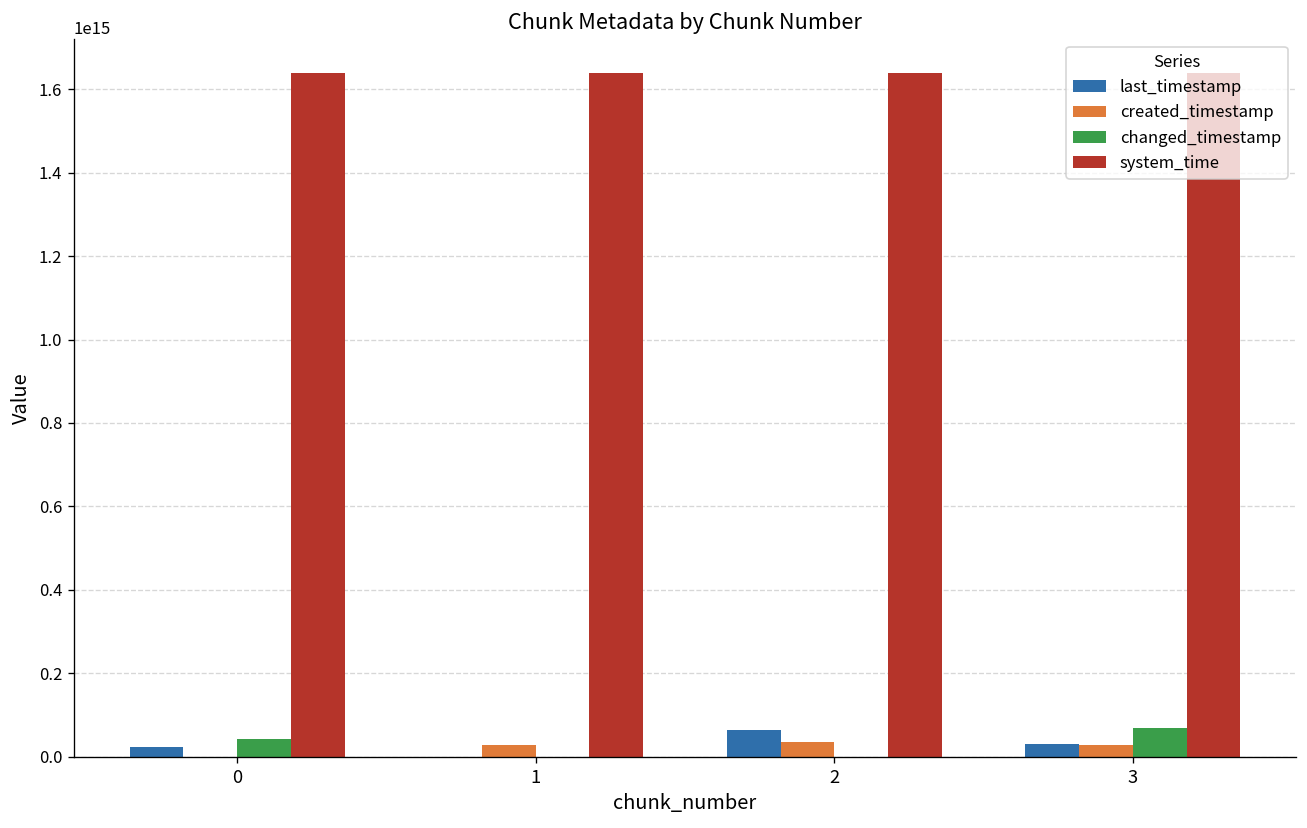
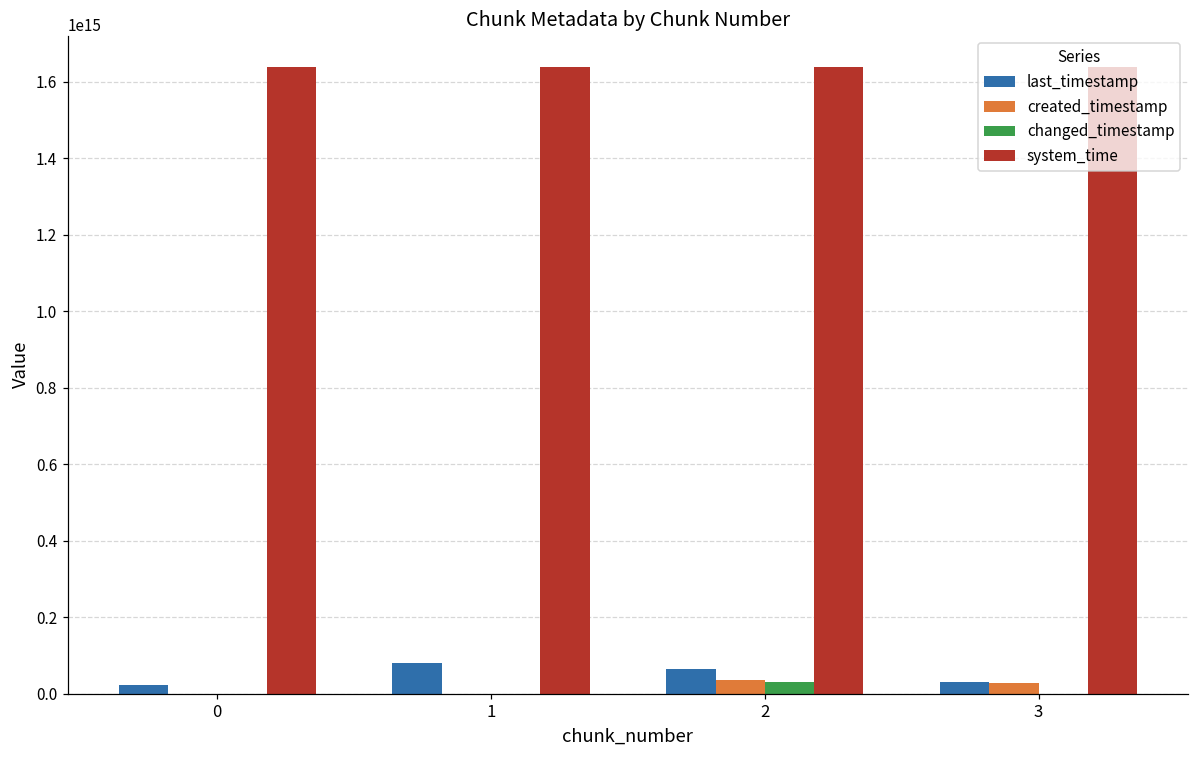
  {
    "last_timestamp": {
      "0": 20000000000000,
-     "1": 0,
+     "1": 80000000000000,
      "2": 60000000000000,
      "3": 30000000000000
    },
    "created_timestamp": {
-     "1": 30000000000000,
+     "1": 0,
      "2": 40000000000000,
      "3": 30000000000000
    },
    "changed_timestamp": {
-     "0": 40000000000000,
-     "2": 0,
-     "3": 70000000000000
+     "0": 0,
+     "2": 30000000000000,
+     "3": 0
    },
    "system_time": {
      "0": 1640000000000000,
      "1": 1640000000000000,
      "2": 1640000000000000
    }
  }
